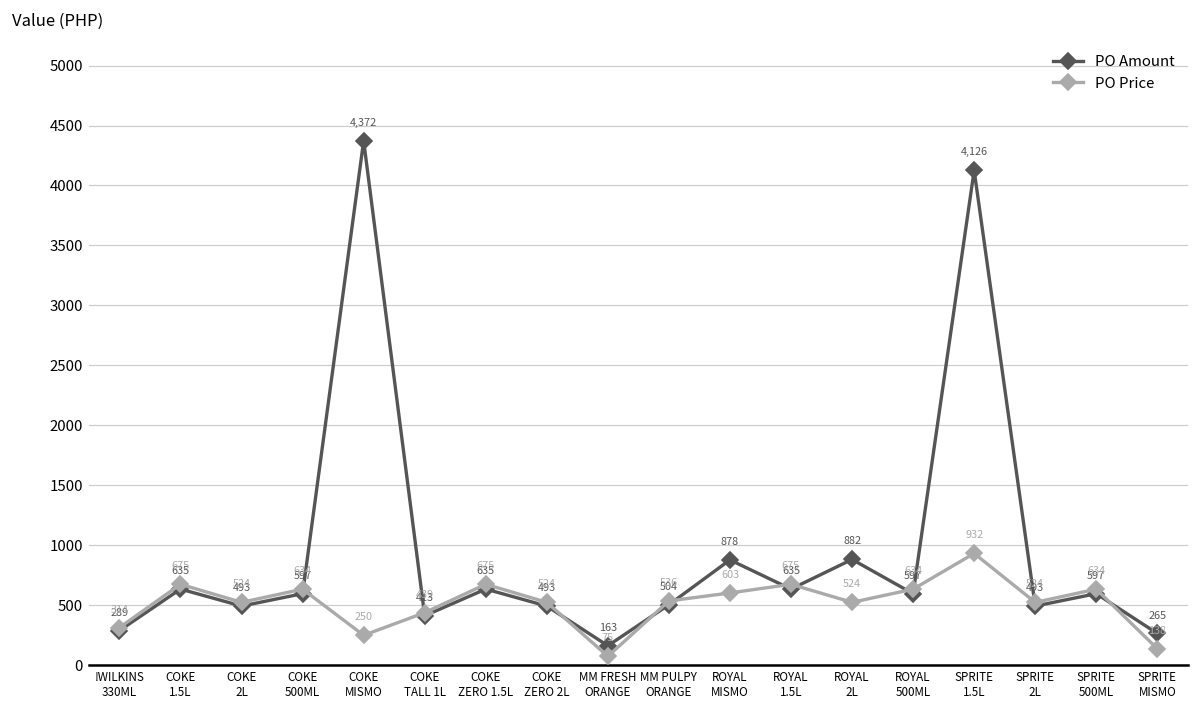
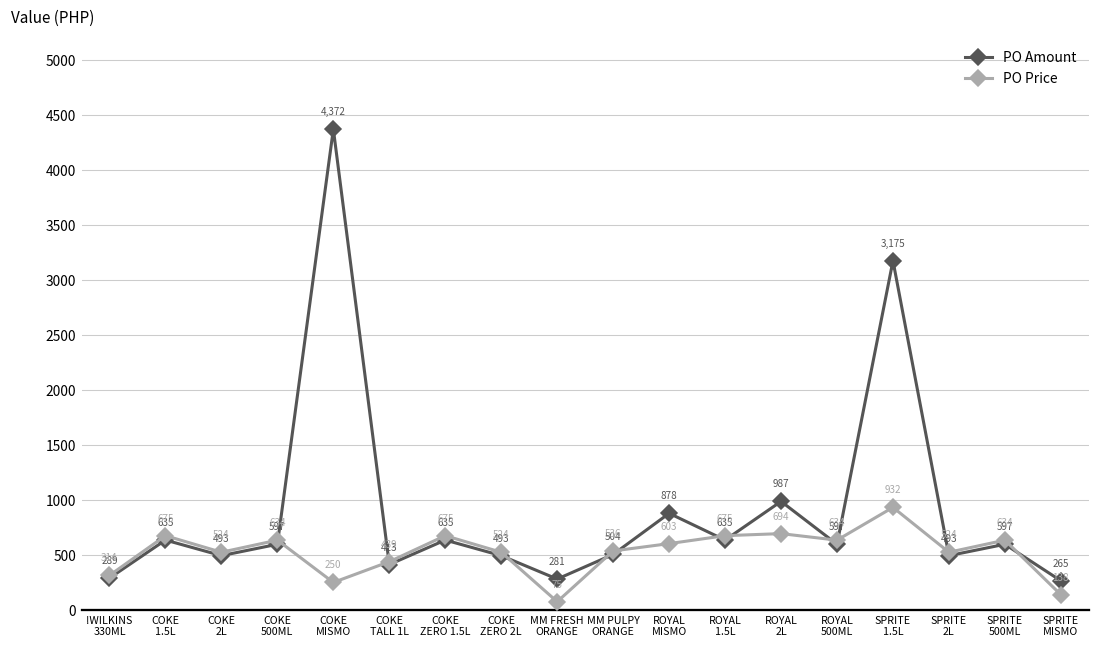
  {
    "PO Amount": {
      "COKE MISMO": "4,372",
-     "MM FRESH ORANGE": "163",
+     "MM FRESH ORANGE": "281",
      "ROYAL MISMO": "878",
-     "ROYAL 2L": "882",
-     "SPRITE 1.5L": "4,126",
+     "ROYAL 2L": "987",
+     "SPRITE 1.5L": "3,175",
      "SPRITE MISMO": "265"
    },
    "PO Price": {
      "COKE MISMO": "250",
      "MM FRESH ORANGE": "75",
      "ROYAL MISMO": "603",
-     "ROYAL 2L": "524",
+     "ROYAL 2L": "694",
      "SPRITE 1.5L": "932"
    }
  }
